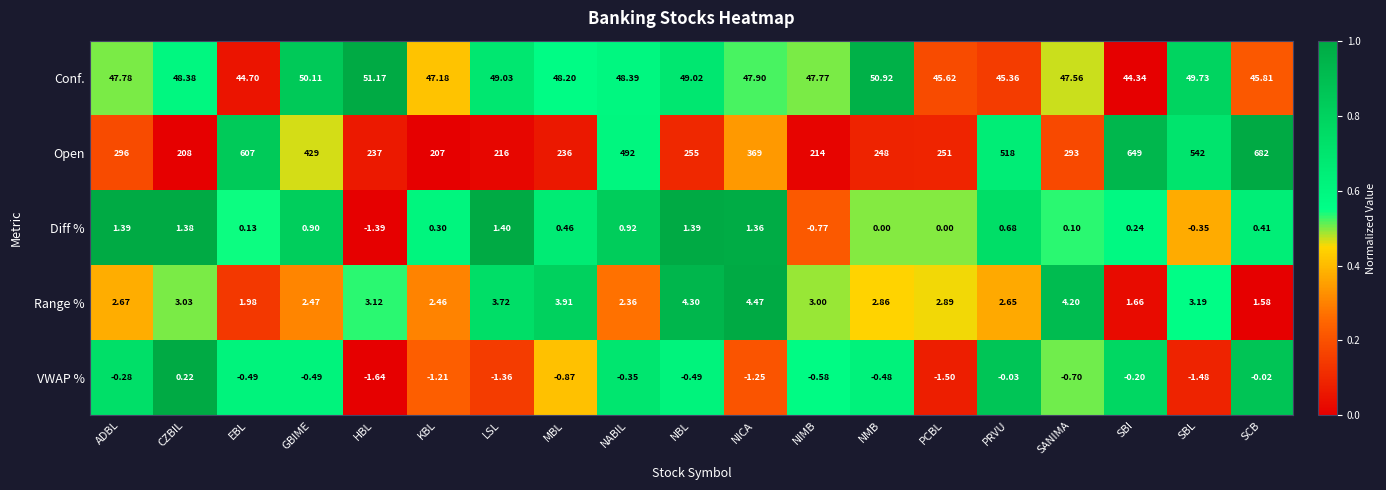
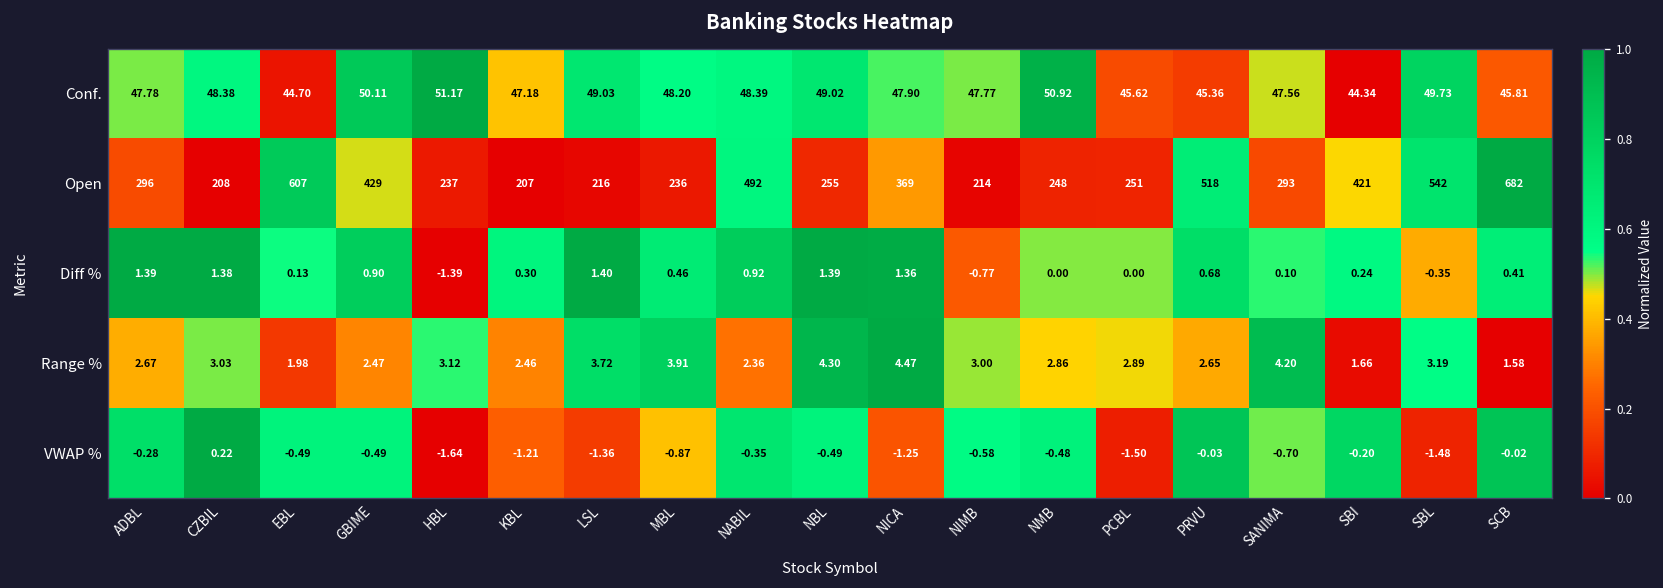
  {
    "Conf.": {
      "ADBL": 47.78,
      "CZBIL": 48.38,
      "EBL": 44.70,
      "GBIME": 50.11,
      "HBL": 51.17,
      "KBL": 47.18,
      "LSL": 49.03,
      "MBL": 48.20,
      "NABIL": 48.39,
      "NBL": 49.02,
      "NICA": 47.90,
      "NIMB": 47.77,
      "NMB": 50.92,
      "PCBL": 45.62,
      "PRVU": 45.36,
      "SANIMA": 47.56,
      "SBI": 44.34,
      "SBL": 49.73,
      "SCB": 45.81
    },
    "Open": {
      "ADBL": 296,
      "CZBIL": 208,
      "EBL": 607,
      "GBIME": 429,
      "HBL": 237,
      "KBL": 207,
      "LSL": 216,
      "MBL": 236,
      "NABIL": 492,
      "NBL": 255,
      "NICA": 369,
      "NIMB": 214,
      "NMB": 248,
      "PCBL": 251,
      "PRVU": 518,
      "SANIMA": 293,
-     "SBI": 649,
+     "SBI": 421,
      "SBL": 542,
      "SCB": 682
    },
    "Diff %": {
      "ADBL": 1.39,
      "CZBIL": 1.38,
      "EBL": 0.13,
      "GBIME": 0.90,
      "HBL": -1.39,
      "KBL": 0.30,
      "LSL": 1.40,
      "MBL": 0.46,
      "NABIL": 0.92,
      "NBL": 1.39,
      "NICA": 1.36,
      "NIMB": -0.77,
      "NMB": 0.00,
      "PCBL": 0.00,
      "PRVU": 0.68,
      "SANIMA": 0.10,
      "SBI": 0.24,
      "SBL": -0.35,
      "SCB": 0.41
    },
    "Range %": {
      "ADBL": 2.67,
      "CZBIL": 3.03,
      "EBL": 1.98,
      "GBIME": 2.47,
      "HBL": 3.12,
      "KBL": 2.46,
      "LSL": 3.72,
      "MBL": 3.91,
      "NABIL": 2.36,
      "NBL": 4.30,
      "NICA": 4.47,
      "NIMB": 3.00,
      "NMB": 2.86,
      "PCBL": 2.89,
      "PRVU": 2.65,
      "SANIMA": 4.20,
      "SBI": 1.66,
      "SBL": 3.19,
      "SCB": 1.58
    },
    "VWAP %": {
      "ADBL": -0.28,
      "CZBIL": 0.22,
      "EBL": -0.49,
      "GBIME": -0.49,
      "HBL": -1.64,
      "KBL": -1.21,
      "LSL": -1.36,
      "MBL": -0.87,
      "NABIL": -0.35,
      "NBL": -0.49,
      "NICA": -1.25,
      "NIMB": -0.58,
      "NMB": -0.48,
      "PCBL": -1.50,
      "PRVU": -0.03,
      "SANIMA": -0.70,
      "SBI": -0.20,
      "SBL": -1.48,
      "SCB": -0.02
    }
  }
